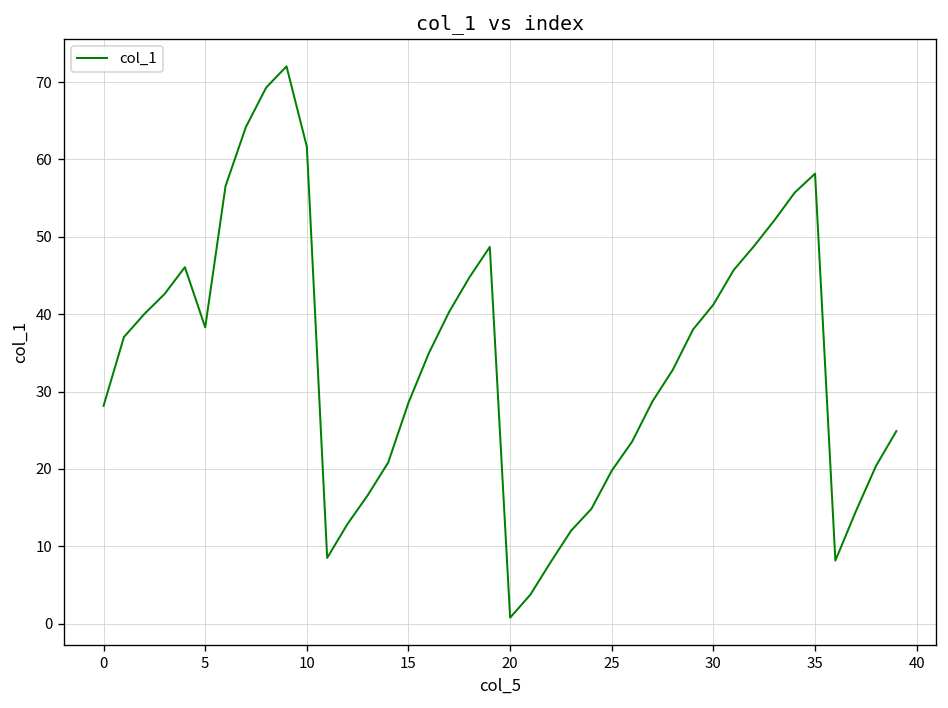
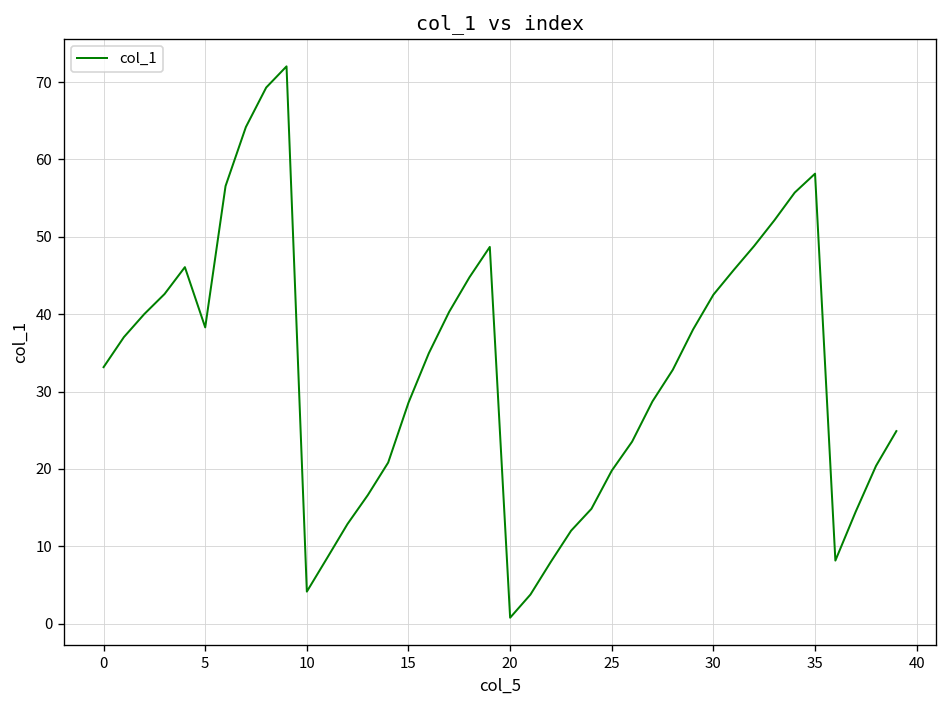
  {
-   "0": 28,
+   "0": 33,
    "5": 38,
-   "10": 62,
+   "10": 4,
    "15": 29,
    "20": 1,
    "25": 20,
-   "30": 41,
+   "30": 43,
    "35": 58
  }
